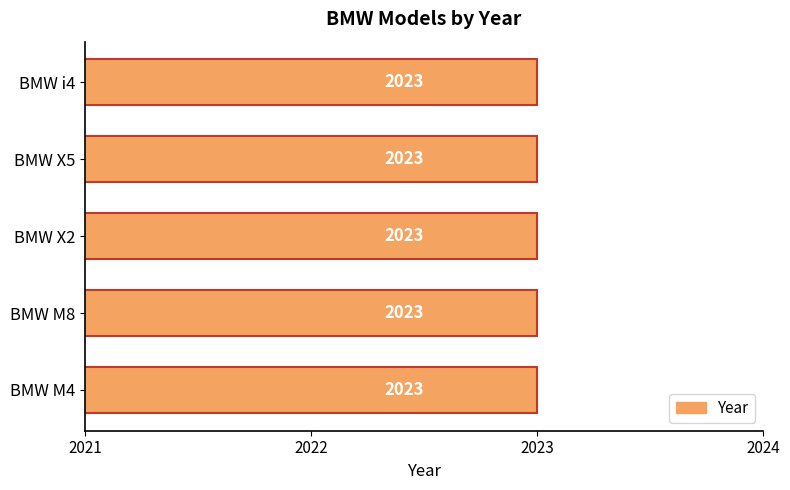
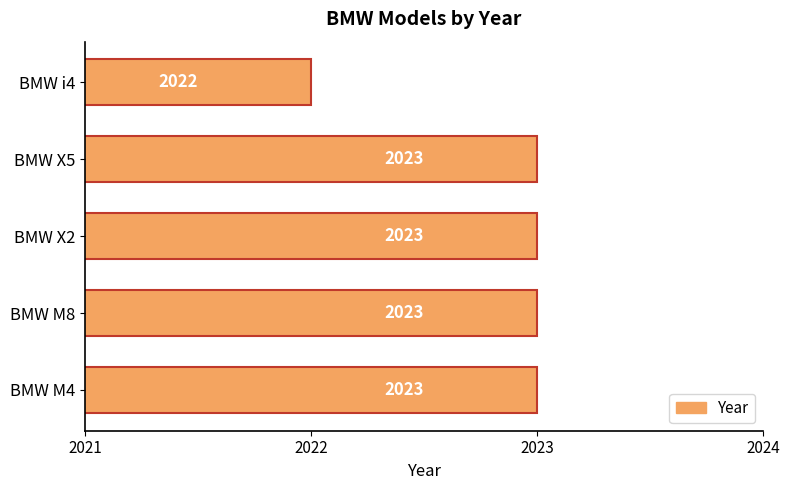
  {
-   "BMW i4": 2023,
+   "BMW i4": 2022,
    "BMW X5": 2023,
    "BMW X2": 2023,
    "BMW M8": 2023,
    "BMW M4": 2023
  }
